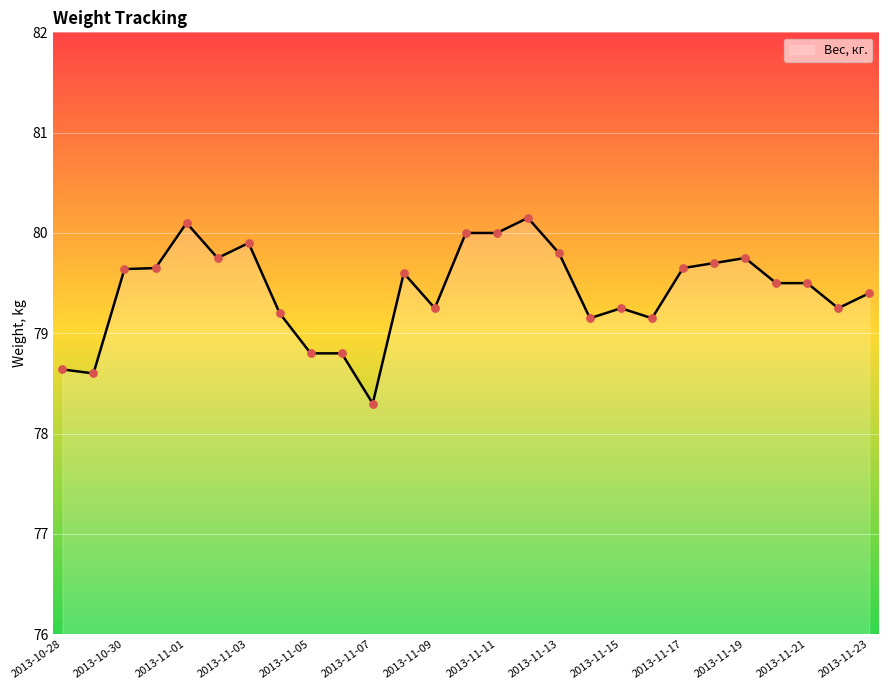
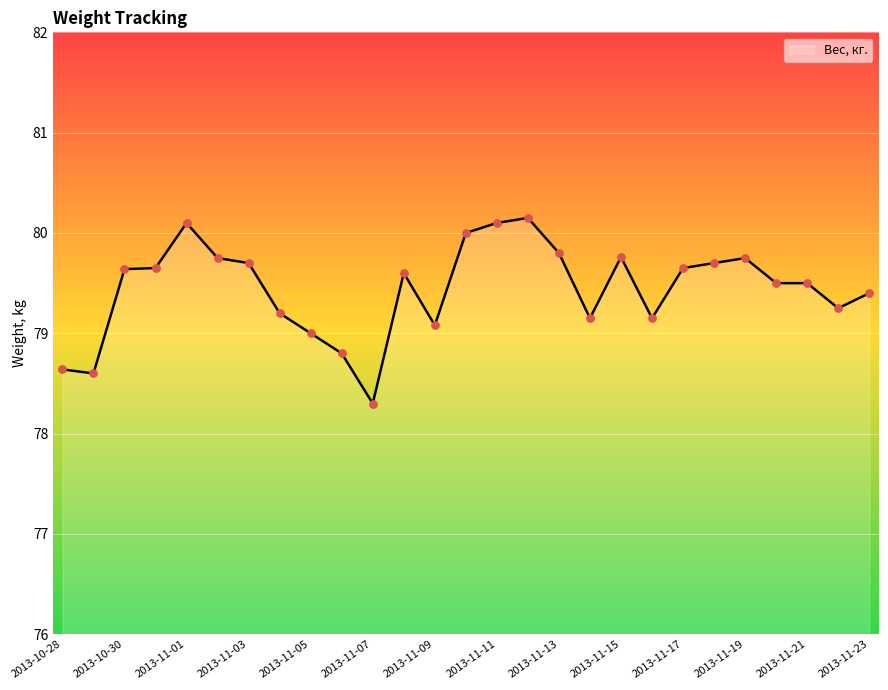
  {
    "2013-10-28": 78.64,
    "2013-10-30": 79.64,
    "2013-11-01": 80.10,
-   "2013-11-03": 79.9,
-   "2013-11-05": 78.8,
+   "2013-11-03": 79.7,
+   "2013-11-05": 79.0,
    "2013-11-07": 78.30,
-   "2013-11-09": 79.25,
-   "2013-11-11": 80.0,
+   "2013-11-09": 79.08,
+   "2013-11-11": 80.1,
    "2013-11-13": 79.80,
-   "2013-11-15": 79.25,
+   "2013-11-15": 79.76,
    "2013-11-17": 79.65,
    "2013-11-19": 79.75,
    "2013-11-21": 79.50,
    "2013-11-23": 79.40
  }
